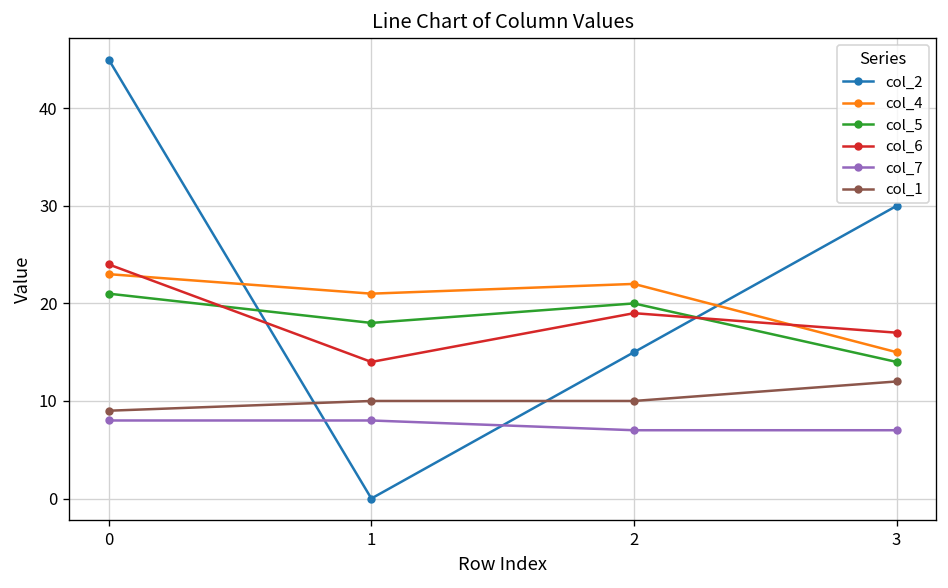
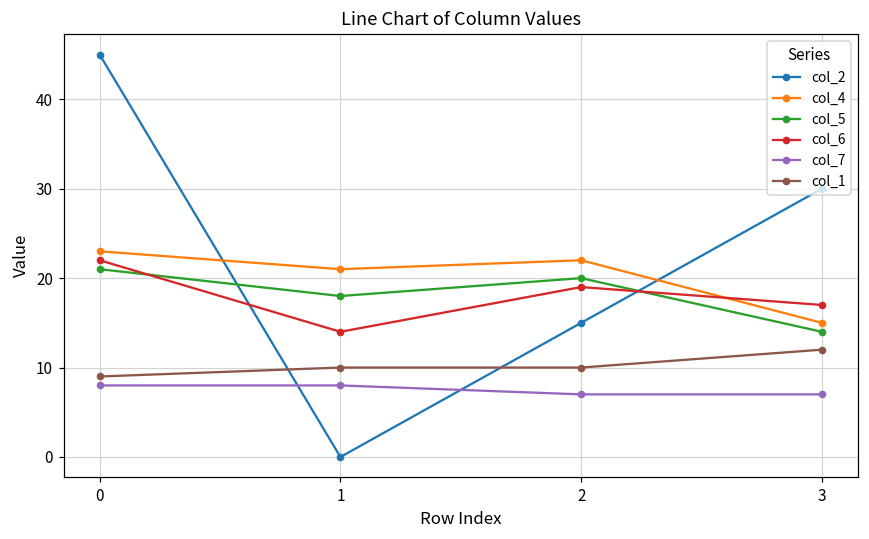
  {
    "col_2": {
      "0": 45,
      "1": 0,
      "2": 15
    },
    "col_4": {
      "0": 23,
      "1": 21,
      "2": 22,
      "3": 15
    },
    "col_5": {
      "0": 21,
      "1": 18,
      "2": 20,
      "3": 14
    },
    "col_6": {
-     "0": 24,
+     "0": 22,
      "1": 14,
      "2": 19,
      "3": 17
    },
    "col_7": {
      "0": 8,
      "1": 8,
      "2": 7,
      "3": 7
    },
    "col_1": {
      "0": 9,
      "1": 10,
      "2": 10,
      "3": 12
    }
  }
